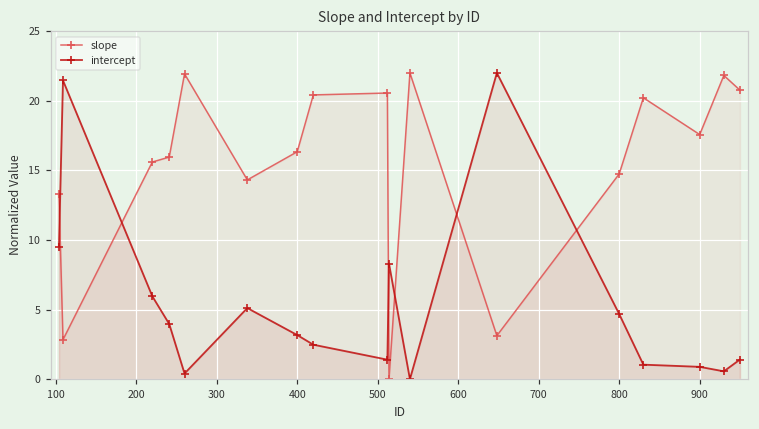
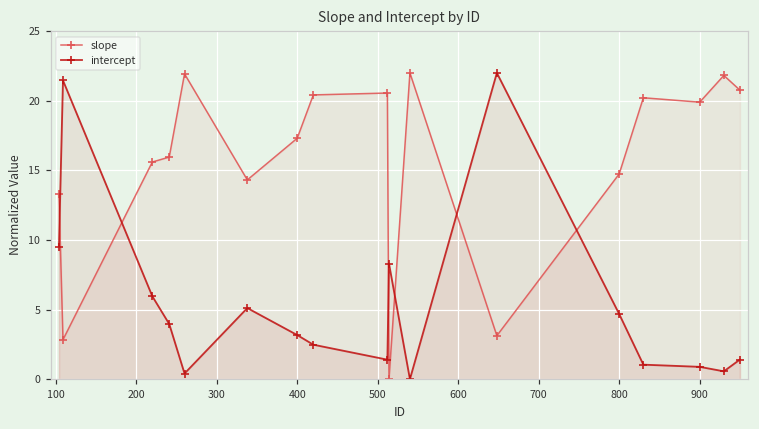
  {
    "slope": {
-     "400": 16.3,
+     "400": 17.3,
      "800": 14.7,
-     "900": 17.6
+     "900": 19.9
    },
    "intercept": {
      "400": 3.2,
      "800": 4.7,
      "900": 0.9
    }
  }
